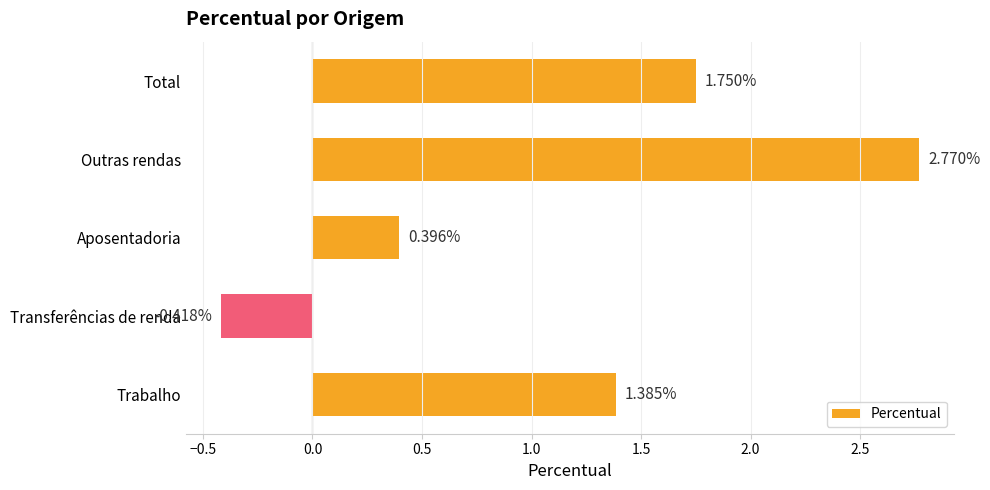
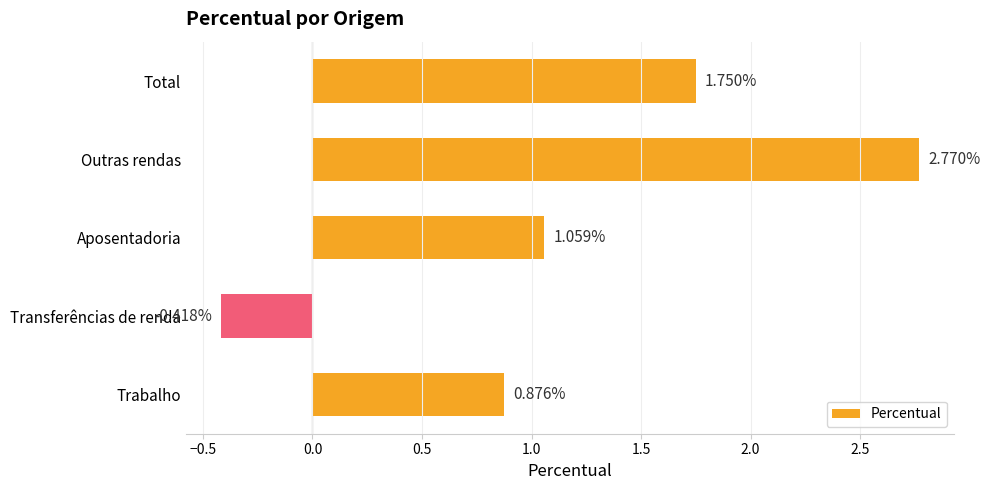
  {
    "Total": "1.750%",
    "Outras rendas": "2.770%",
-   "Aposentadoria": "0.396%",
+   "Aposentadoria": "1.059%",
    "Transferências de renda": "-0.418%",
-   "Trabalho": "1.385%"
+   "Trabalho": "0.876%"
  }
